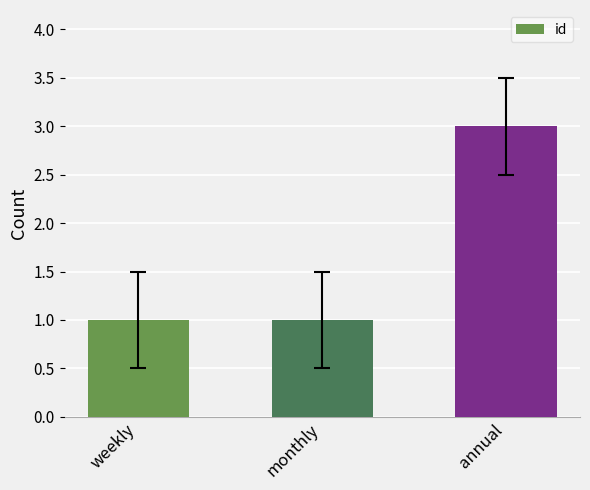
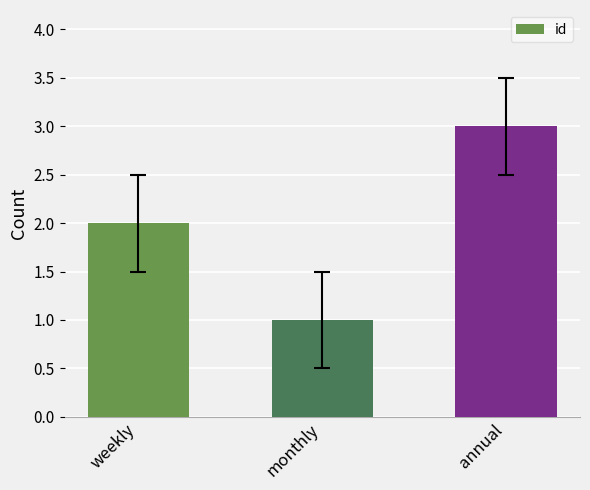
  {
    "id": {
-     "weekly": 1,
+     "weekly": 2,
      "monthly": 1,
      "annual": 3
    }
  }
